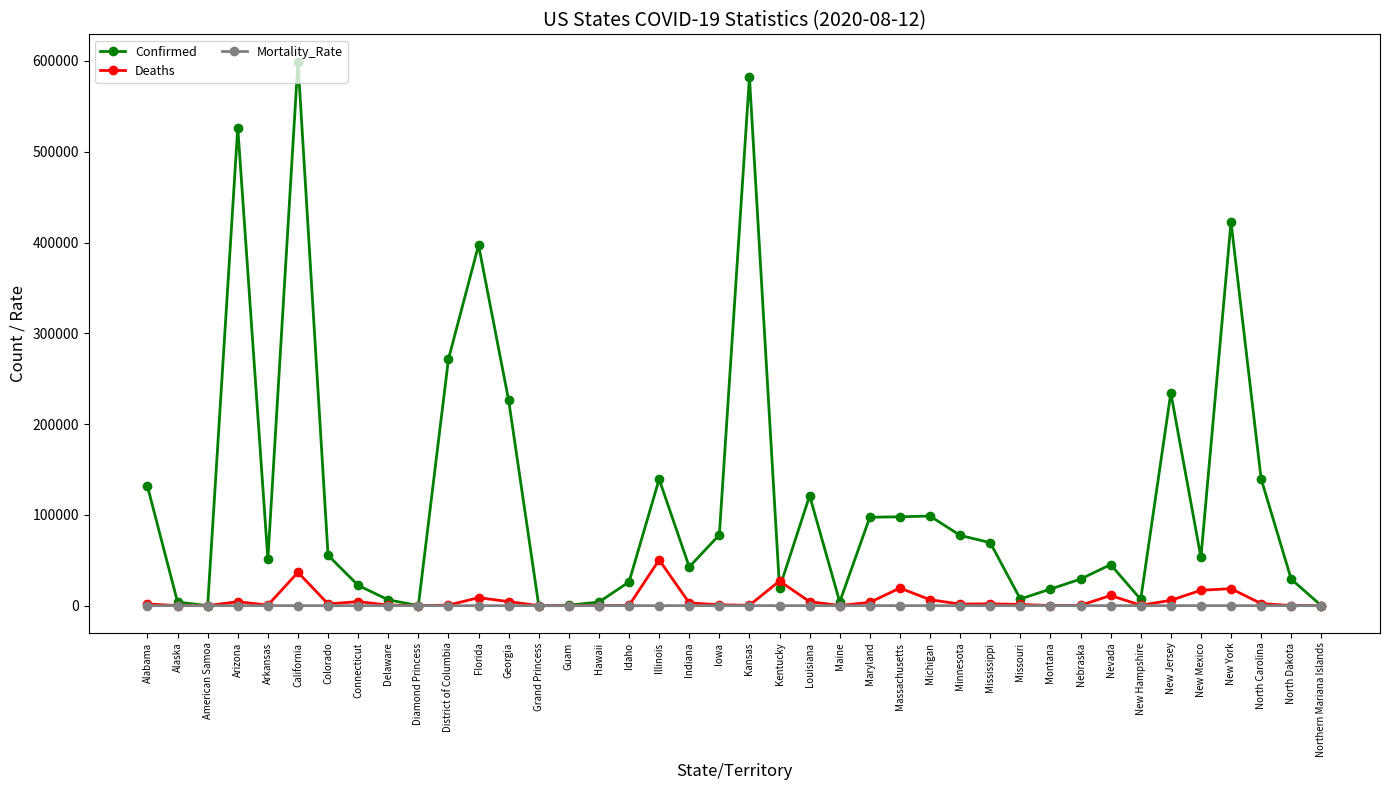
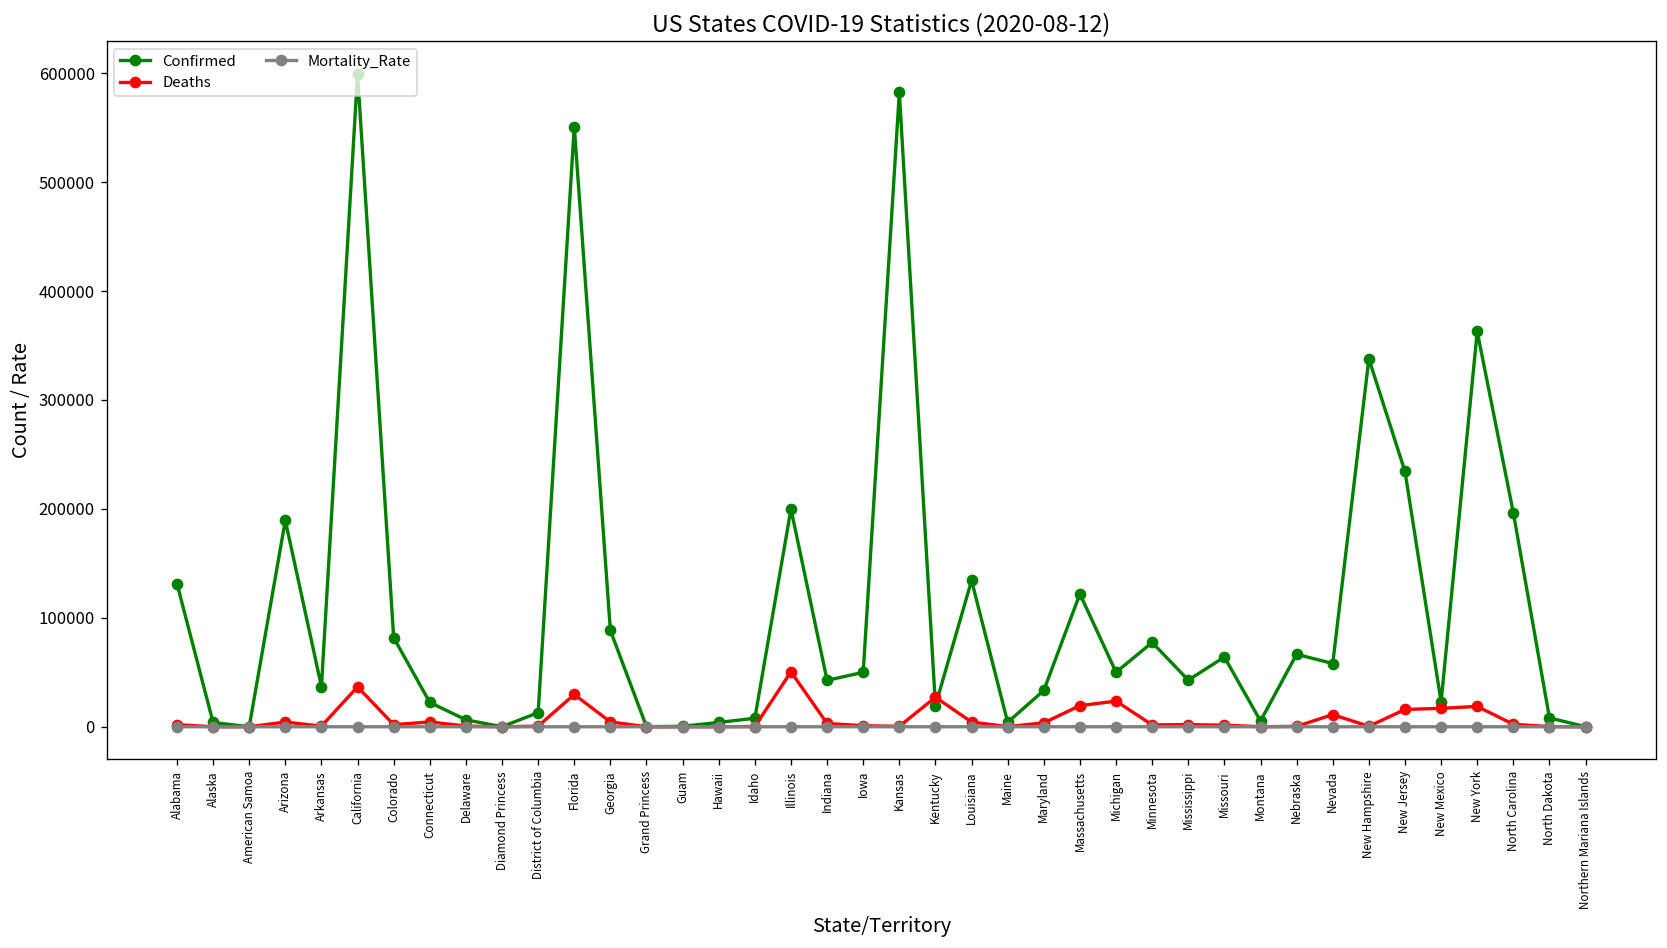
  {
    "Confirmed": {
      "Alabama": 130000,
      "Alaska": 0,
-     "Arizona": 530000,
-     "Arkansas": 50000,
-     "Colorado": 60000,
+     "Arizona": 190000,
+     "Arkansas": 40000,
+     "Colorado": 80000,
      "Connecticut": 20000,
      "Delaware": 10000,
-     "District of Columbia": 270000,
-     "Florida": 400000,
-     "Georgia": 230000,
+     "District of Columbia": 10000,
+     "Florida": 550000,
+     "Georgia": 90000,
      "Hawaii": 0,
-     "Idaho": 30000,
-     "Illinois": 140000,
+     "Idaho": 10000,
+     "Illinois": 200000,
      "Indiana": 40000,
-     "Iowa": 80000,
+     "Iowa": 50000,
      "Kansas": 580000,
      "Kentucky": 20000,
-     "Louisiana": 120000,
+     "Louisiana": 130000,
      "Maine": 0,
-     "Maryland": 100000,
-     "Massachusetts": 100000,
-     "Michigan": 100000,
+     "Maryland": 30000,
+     "Massachusetts": 120000,
+     "Michigan": 50000,
      "Minnesota": 80000,
-     "Mississippi": 70000,
-     "Missouri": 10000,
-     "Montana": 20000,
-     "Nebraska": 30000,
-     "Nevada": 50000,
-     "New Hampshire": 10000,
+     "Mississippi": 40000,
+     "Missouri": 60000,
+     "Montana": 10000,
+     "Nebraska": 70000,
+     "Nevada": 60000,
+     "New Hampshire": 340000,
      "New Jersey": 230000,
-     "New Mexico": 50000,
-     "New York": 420000,
-     "North Carolina": 140000,
-     "North Dakota": 30000
+     "New Mexico": 20000,
+     "New York": 360000,
+     "North Carolina": 200000,
+     "North Dakota": 10000
    },
    "Deaths": {
      "Arizona": 0,
      "California": 40000,
      "Connecticut": 0,
-     "Florida": 10000,
+     "Florida": 30000,
      "Georgia": 0,
      "Illinois": 50000,
      "Indiana": 0,
      "Kentucky": 30000,
      "Louisiana": 0,
      "Maryland": 0,
      "Massachusetts": 20000,
-     "Michigan": 10000,
+     "Michigan": 20000,
      "Nevada": 10000,
-     "New Jersey": 10000,
+     "New Jersey": 20000,
      "New Mexico": 20000,
      "New York": 20000
    },
    "Mortality_Rate": {
      "Arizona": 0,
      "California": 0,
      "Connecticut": 0,
      "Florida": 0,
      "Georgia": 0,
      "Illinois": 0,
      "Indiana": 0,
      "Kentucky": 0,
      "Louisiana": 0,
      "Maryland": 0,
      "Massachusetts": 0,
      "Michigan": 0,
      "Nevada": 0,
      "New Jersey": 0,
      "New Mexico": 0,
      "New York": 0
    }
  }
